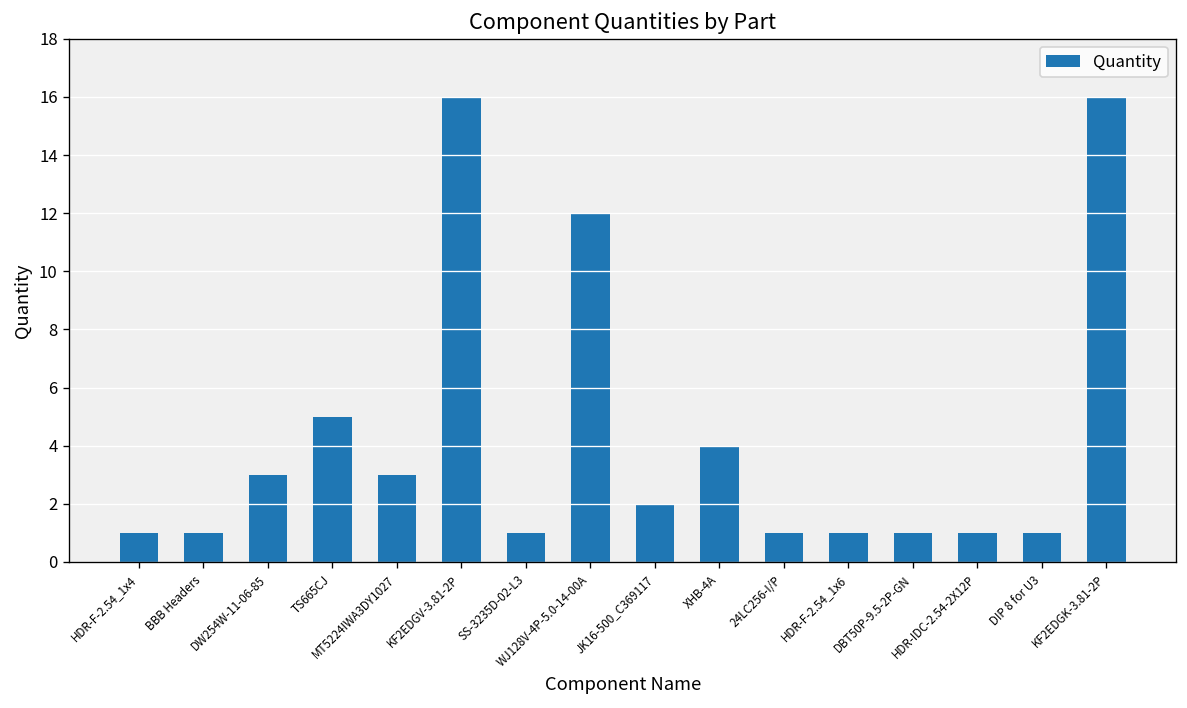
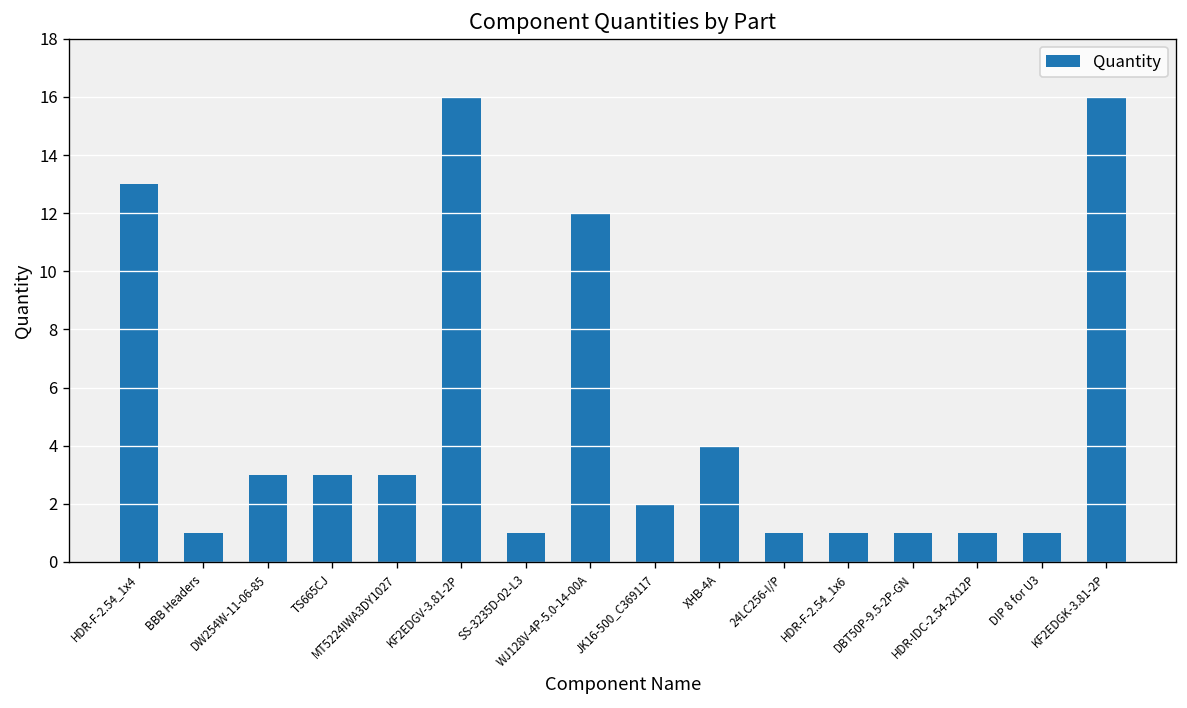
  {
-   "HDR-F-2.54_1x4": 1,
+   "HDR-F-2.54_1x4": 13,
    "BBB Headers": 1,
    "DW254W-11-06-85": 3,
-   "TS665CJ": 5,
+   "TS665CJ": 3,
    "MT5224IWA3DY1027": 3,
    "KF2EDGV-3.81-2P": 16,
    "SS-3235D-02-L3": 1,
    "WJ128V-4P-5.0-14-00A": 12,
    "JK16-500_C369117": 2,
    "XHB-4A": 4,
    "24LC256-I/P": 1,
    "HDR-F-2.54_1x6": 1,
    "DBT50P-9.5-2P-GN": 1,
    "HDR-IDC-2.54-2X12P": 1,
    "DIP 8 for U3": 1,
    "KF2EDGK-3.81-2P": 16
  }
